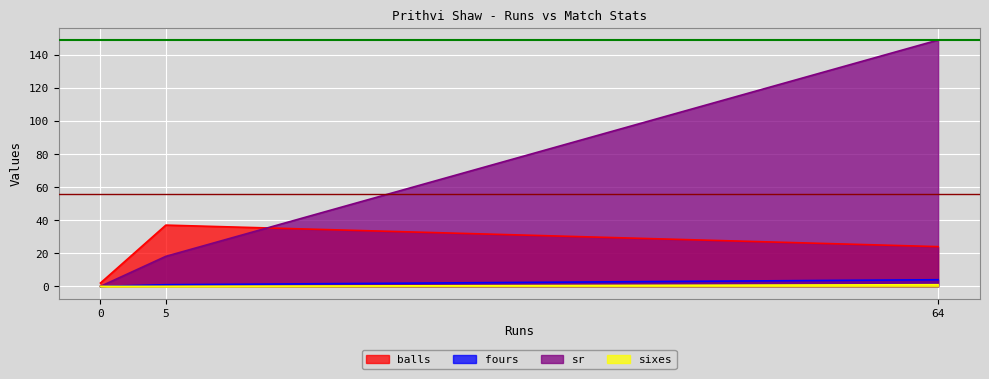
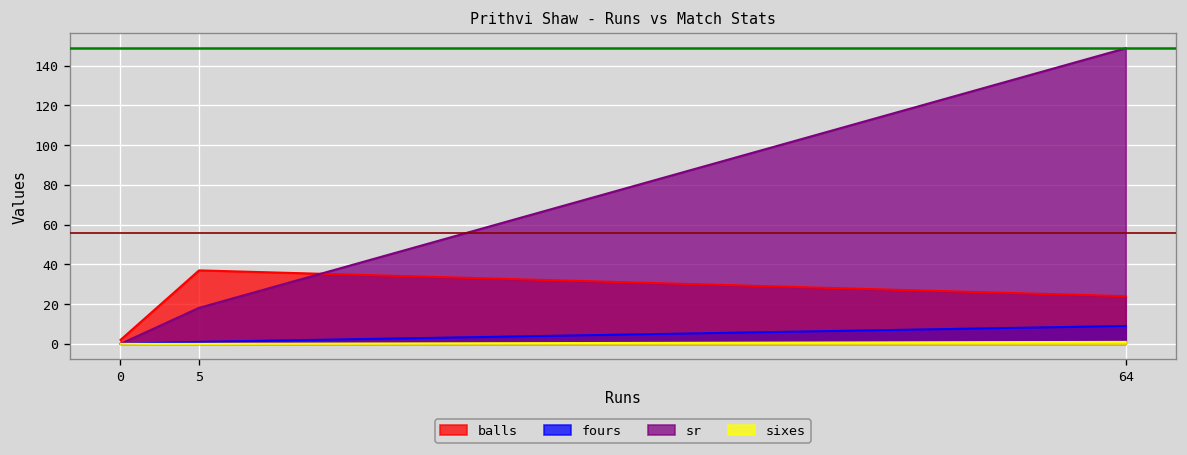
  {
    "balls": {
      "0": 2,
      "5": 37,
      "64": 24
    },
    "fours": {
-     "64": 4
+     "64": 9
    },
    "sr": {
      "5": 18,
      "64": 149
    },
    "sixes": {
      "64": 1
    }
  }
